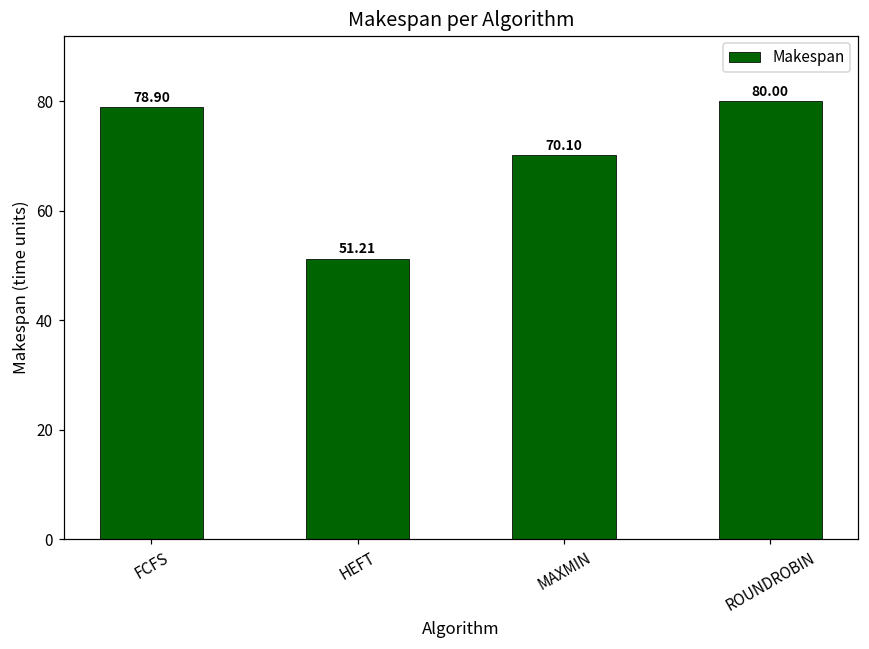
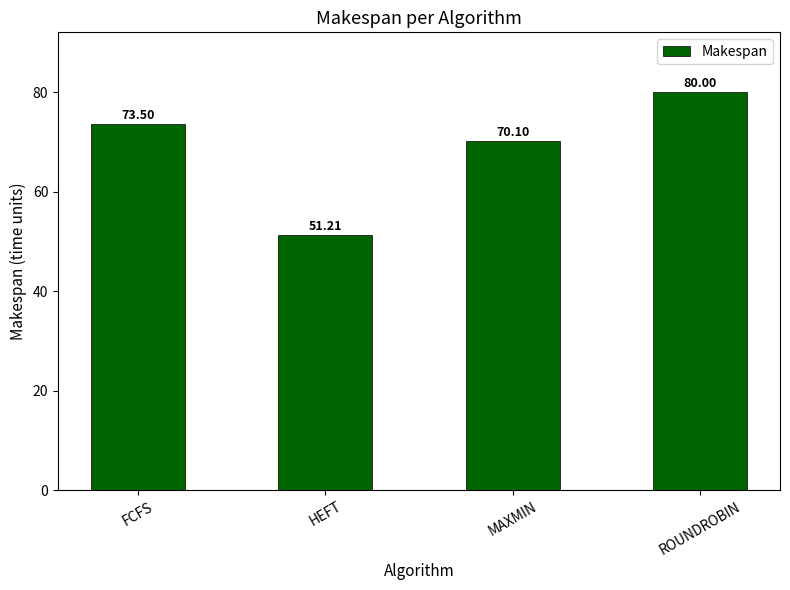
  {
-   "FCFS": 78.90,
+   "FCFS": 73.50,
    "HEFT": 51.21,
    "MAXMIN": 70.10,
    "ROUNDROBIN": 80.00
  }
